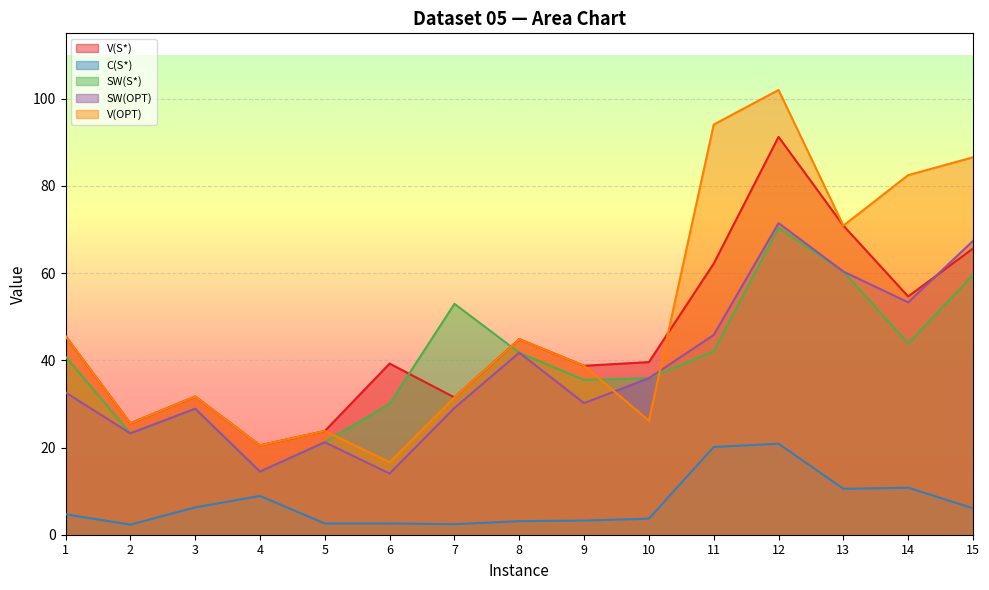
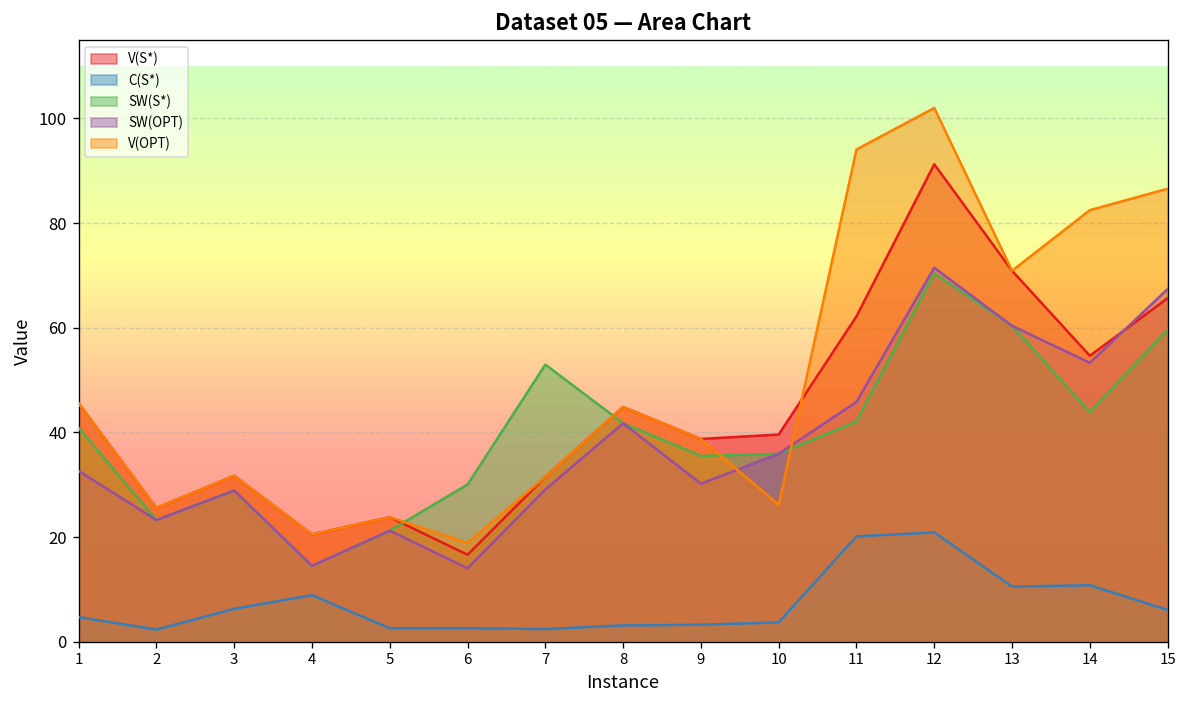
  {
    "V(S*)": {
-     "6": 39,
+     "6": 17,
      "10": 40,
      "11": 62,
      "12": 91,
      "14": 55,
      "15": 66
    },
    "C(S*)": {
      "1": 5,
      "2": 2,
      "3": 6,
      "4": 9,
      "5": 3,
      "6": 3,
      "7": 2,
      "8": 3,
      "9": 3,
      "10": 4,
      "11": 20,
      "12": 21,
      "13": 11,
      "14": 11,
      "15": 6
    },
    "SW(S*)": {
      "1": 41,
      "6": 30,
      "7": 53,
      "9": 36,
      "11": 42,
      "12": 70,
      "14": 44,
      "15": 60
    },
    "SW(OPT)": {
      "1": 33,
      "6": 14,
      "7": 29,
      "9": 30,
      "11": 46,
      "12": 71,
      "14": 53,
      "15": 67
    },
    "V(OPT)": {
-     "6": 17,
+     "6": 19,
      "10": 26,
      "11": 94,
      "12": 102,
      "14": 82,
      "15": 87
    }
  }
